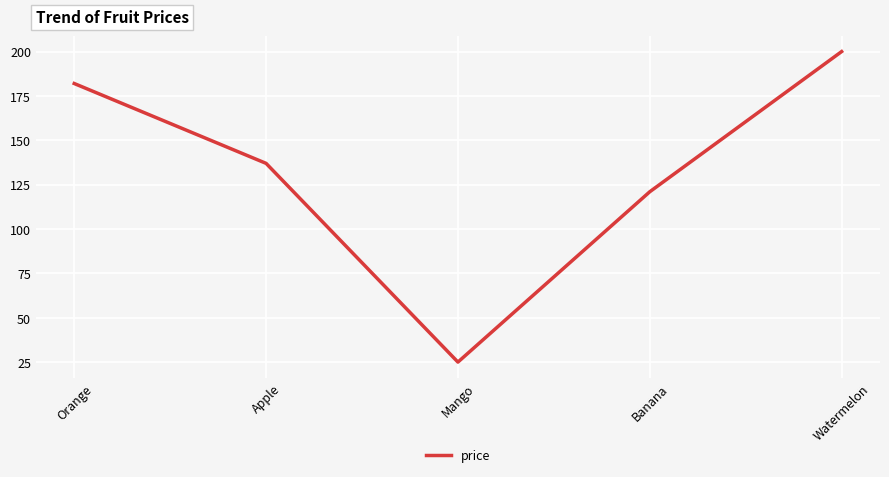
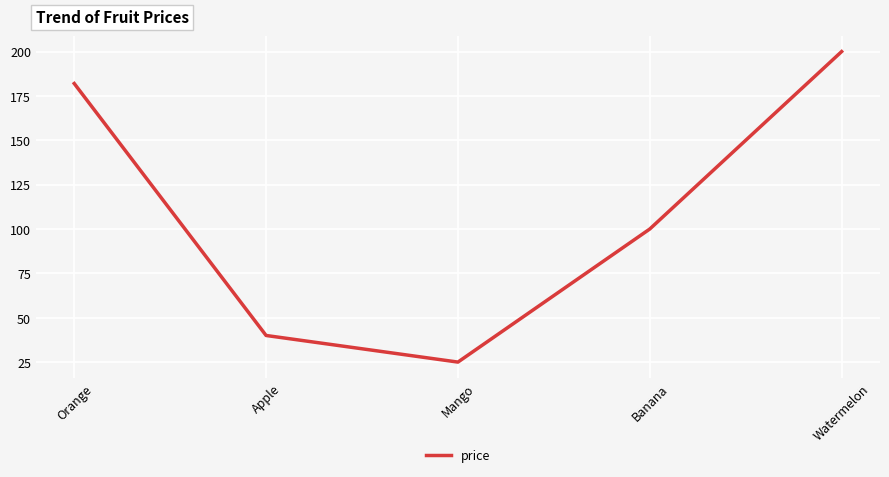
  {
    "Orange": 182,
-   "Apple": 137,
+   "Apple": 40,
    "Mango": 25,
-   "Banana": 121,
+   "Banana": 100,
    "Watermelon": 200
  }
